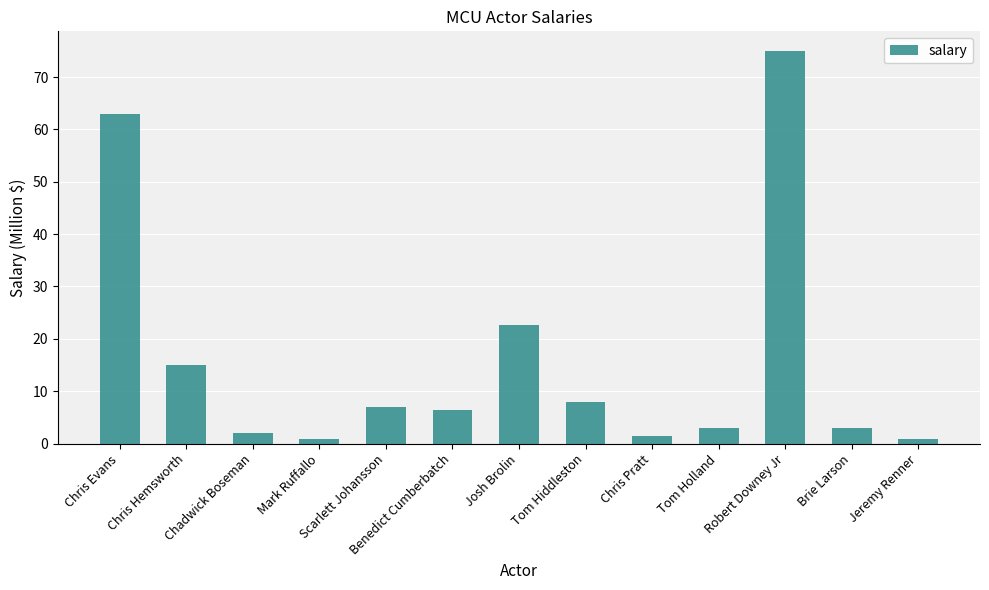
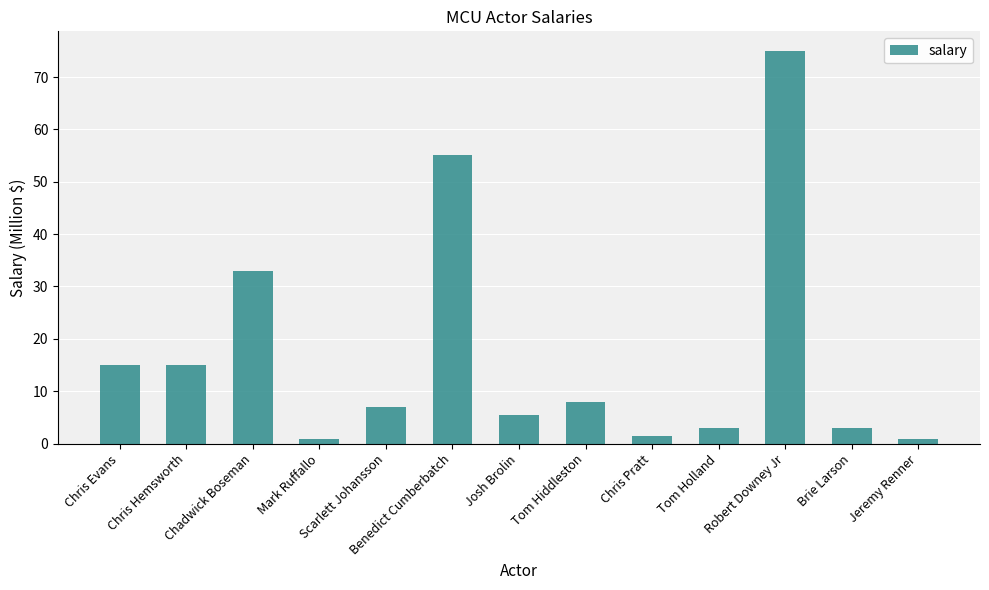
  {
-   "Chris Evans": 63,
+   "Chris Evans": 15,
    "Chris Hemsworth": 15,
-   "Chadwick Boseman": 2,
+   "Chadwick Boseman": 33,
    "Mark Ruffallo": 1,
    "Scarlett Johansson": 7,
-   "Benedict Cumberbatch": 6,
-   "Josh Brolin": 23,
+   "Benedict Cumberbatch": 55,
+   "Josh Brolin": 6,
    "Tom Hiddleston": 8,
    "Chris Pratt": 2,
    "Tom Holland": 3,
    "Robert Downey Jr": 75,
    "Brie Larson": 3,
    "Jeremy Renner": 1
  }
